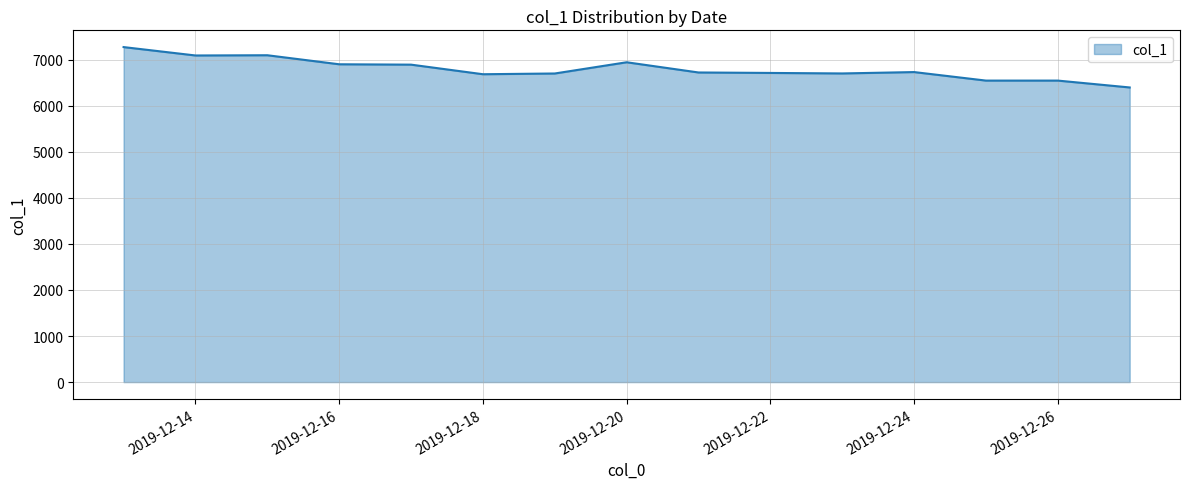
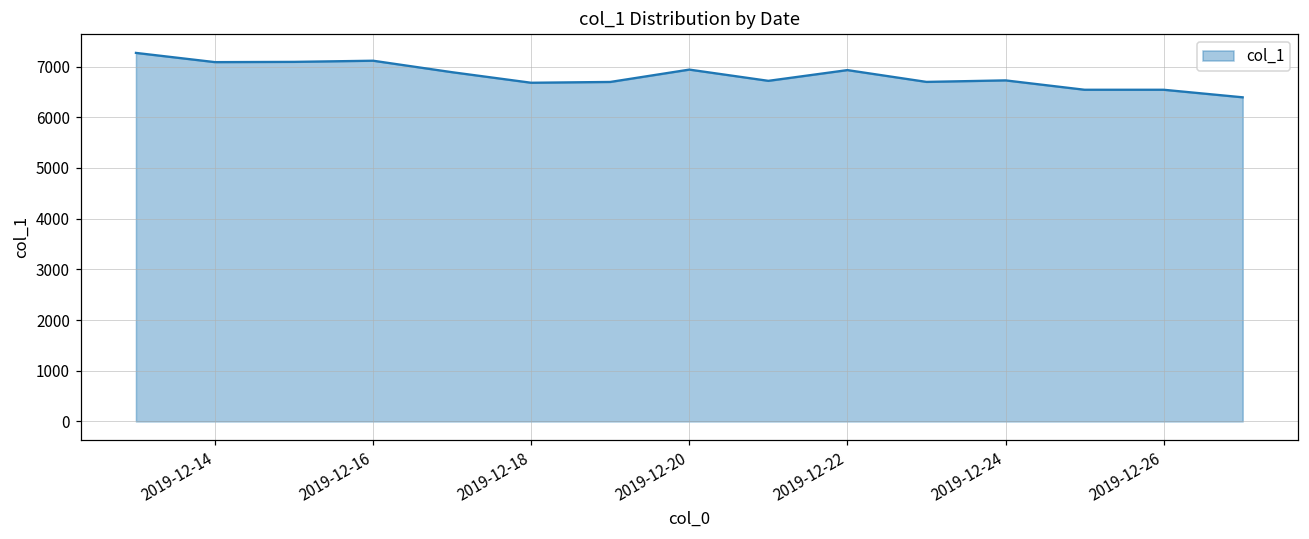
  {
    "2019-12-14": 7100,
-   "2019-12-16": 6900,
+   "2019-12-16": 7100,
    "2019-12-18": 6700,
    "2019-12-20": 6900,
-   "2019-12-22": 6700,
+   "2019-12-22": 6900,
    "2019-12-24": 6700,
    "2019-12-26": 6500
  }
